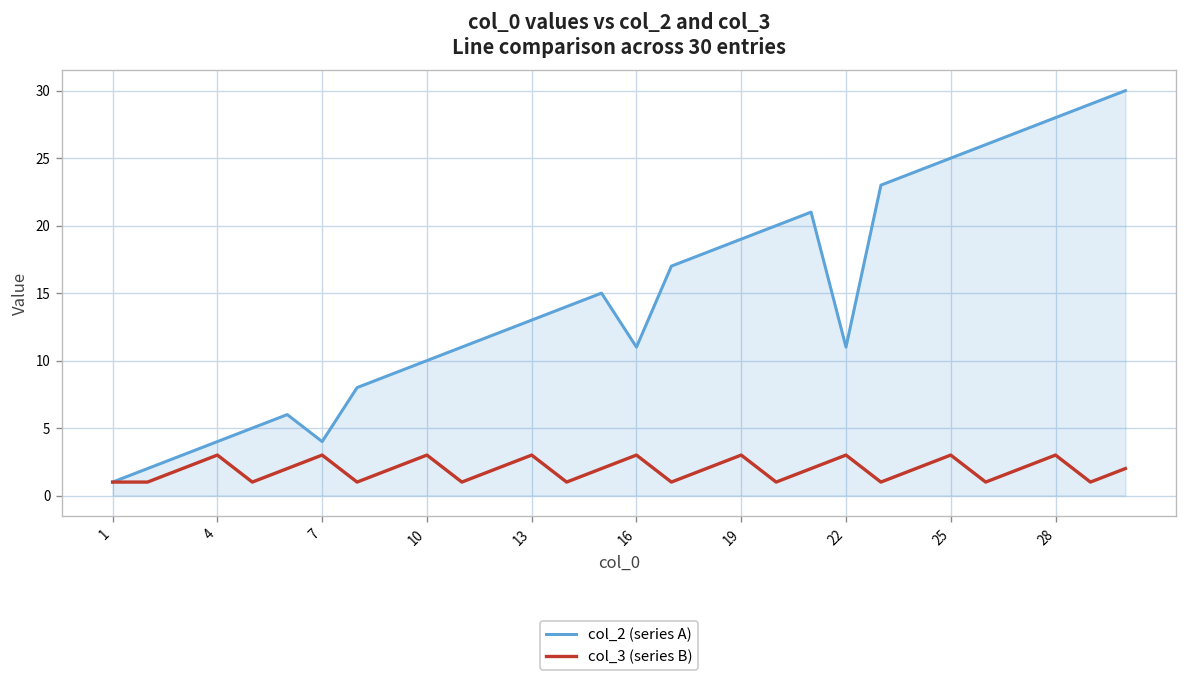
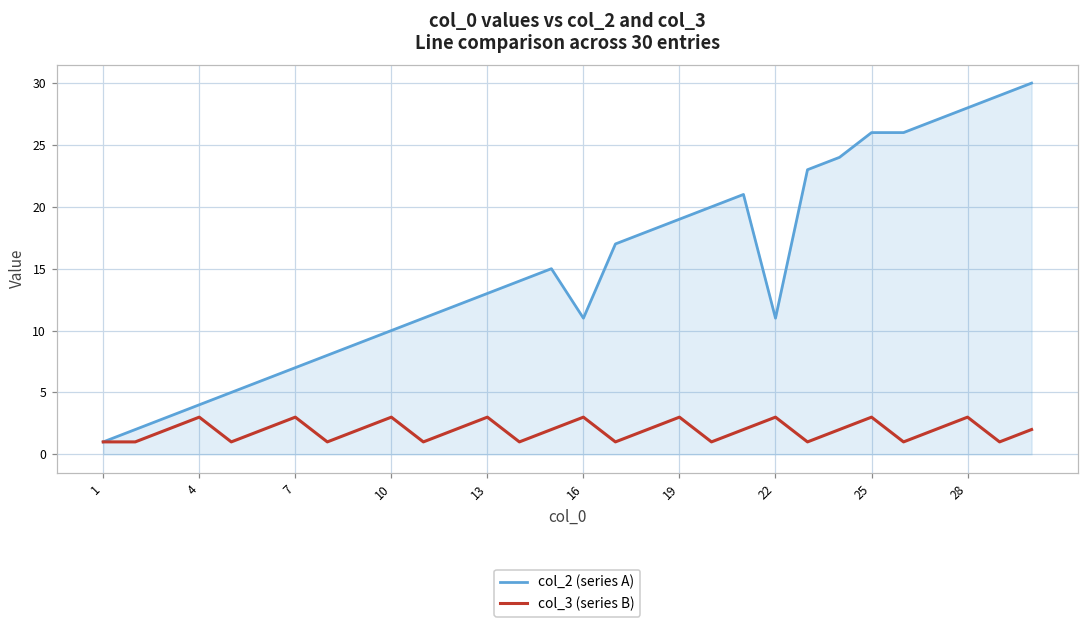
  {
    "col_2 (series A)": {
      "4": 4,
-     "7": 4,
+     "7": 7,
      "10": 10,
      "13": 13,
      "16": 11,
      "19": 19,
      "22": 11,
-     "25": 25,
+     "25": 26,
      "28": 28
    },
    "col_3 (series B)": {
      "4": 3,
      "7": 3,
      "10": 3,
      "13": 3,
      "16": 3,
      "19": 3,
      "22": 3,
      "25": 3,
      "28": 3
    }
  }
